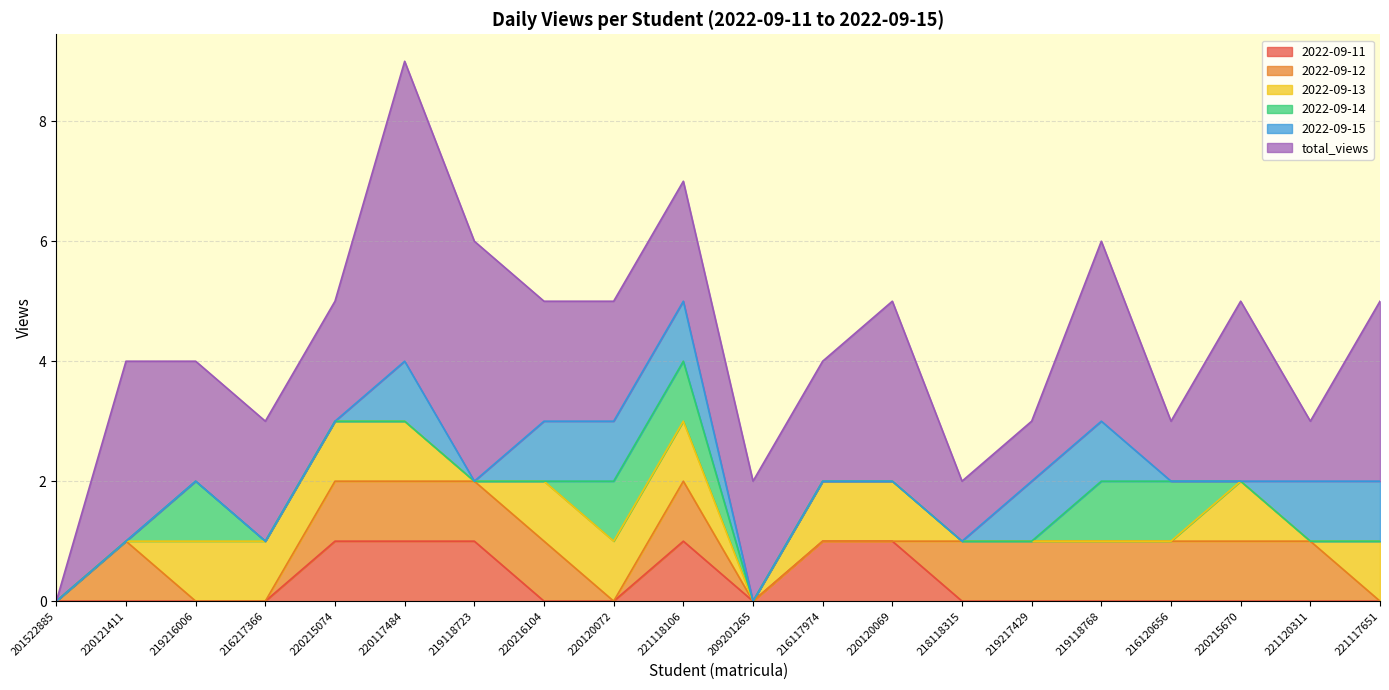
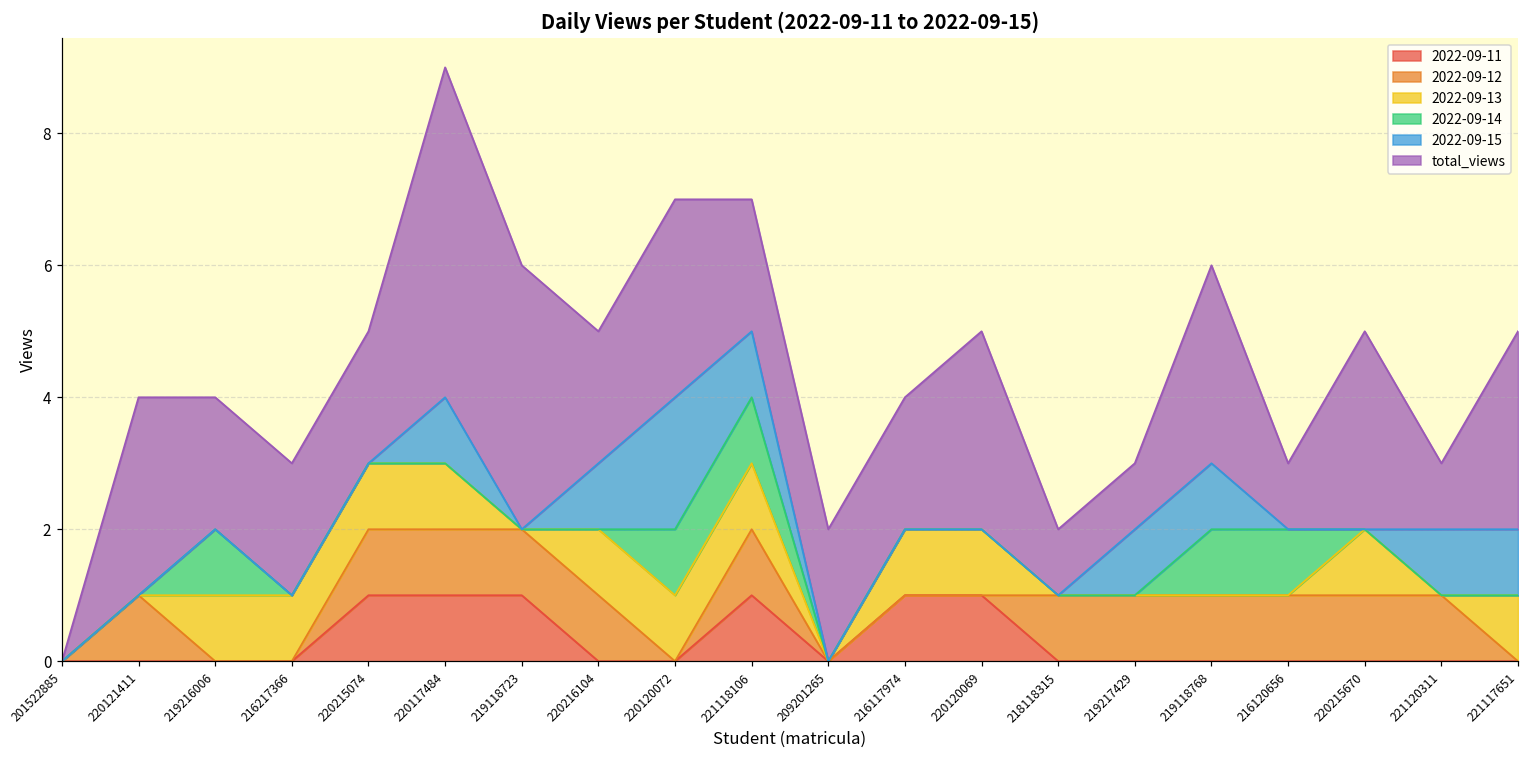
  {
    "2022-09-13": {
      "219216006": 1,
      "220120072": 1,
      "221118106": 3
    },
    "2022-09-14": {
      "220120072": 2,
      "221118106": 4,
      "219118768": 2
    },
    "2022-09-15": {
      "220117484": 4,
      "220216104": 3,
-     "220120072": 1,
+     "220120072": 2,
      "221118106": 5,
      "219217429": 2,
      "219118768": 3,
      "221120311": 2,
      "221117651": 2
    },
    "total_views": {
      "220121411": 3,
      "219216006": 2,
      "216217366": 2,
      "220215074": 2,
      "220117484": 5,
      "219118723": 4,
      "220216104": 2,
-     "220120072": 2,
+     "220120072": 3,
      "221118106": 2,
      "209201265": 2,
      "216117974": 2,
      "220120069": 3,
      "218118315": 1,
      "219217429": 1,
      "219118768": 3,
      "216120656": 1,
      "220215670": 3,
      "221120311": 1,
      "221117651": 3
    }
  }
